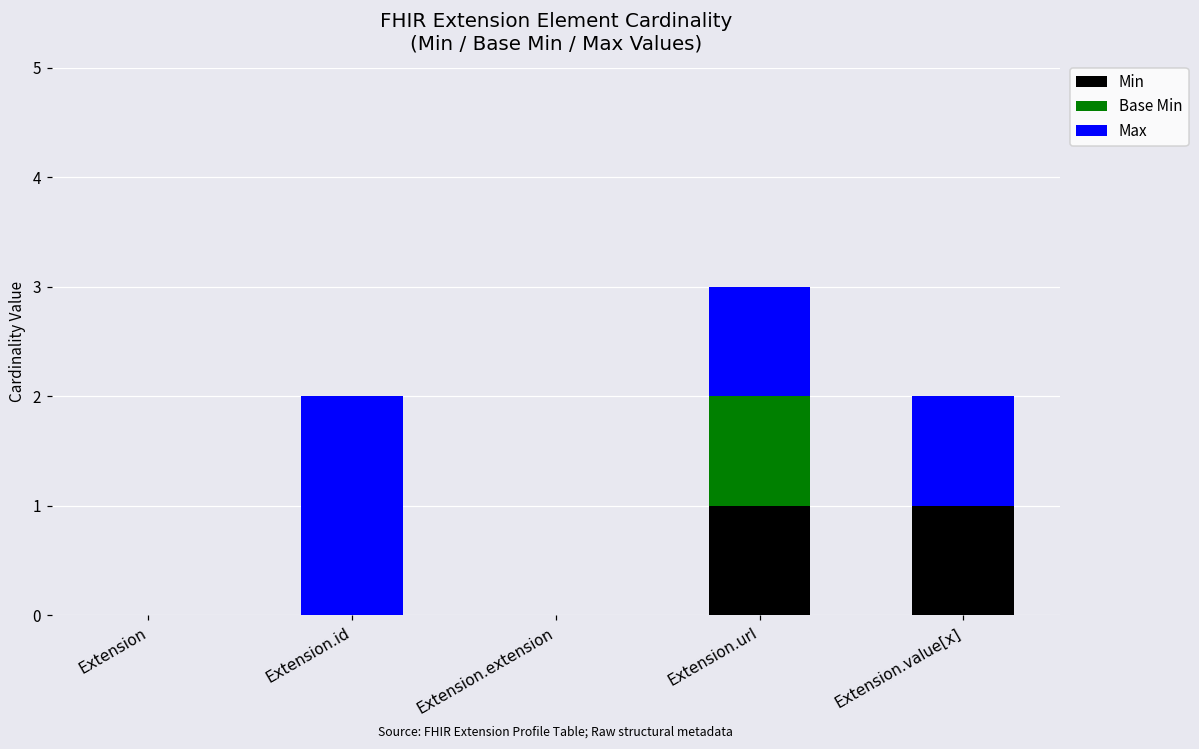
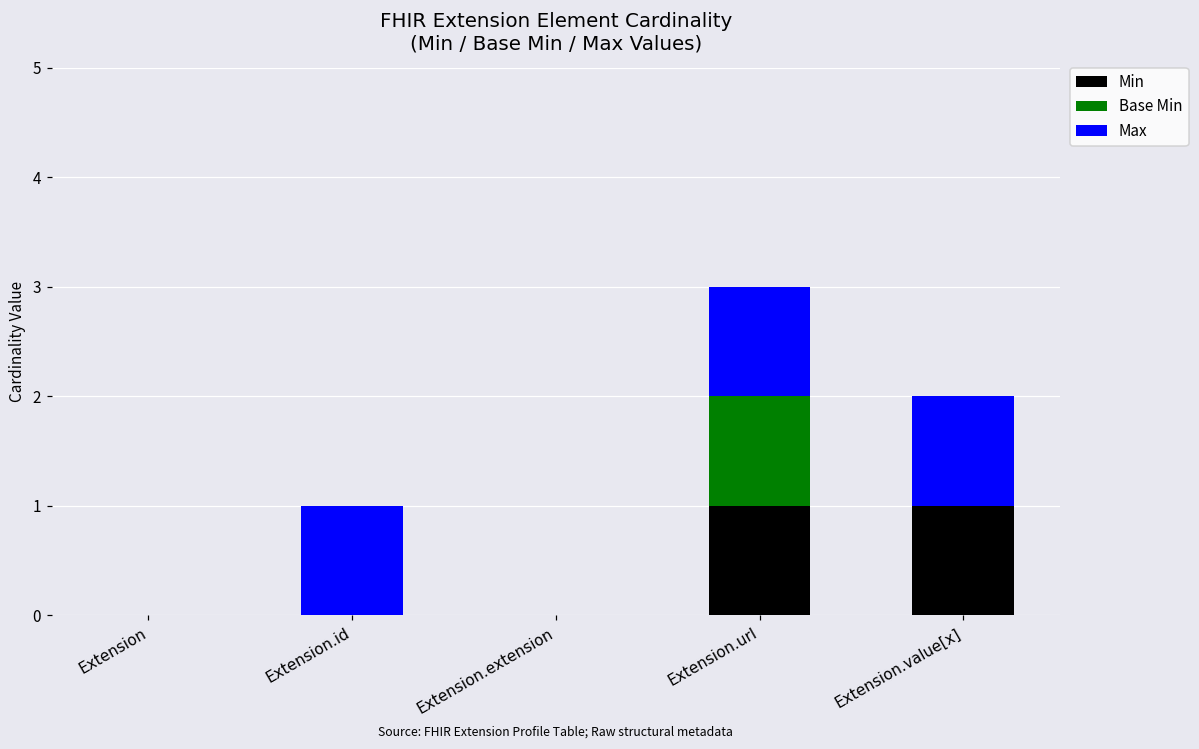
  {
    "Min": {
      "Extension": 0,
      "Extension.id": 0,
      "Extension.extension": 0,
      "Extension.url": 1,
      "Extension.value[x]": 1
    },
    "Max": {
      "Extension": 0,
-     "Extension.id": 2,
+     "Extension.id": 1,
      "Extension.extension": 0,
      "Extension.url": 1,
      "Extension.value[x]": 1
    }
  }
